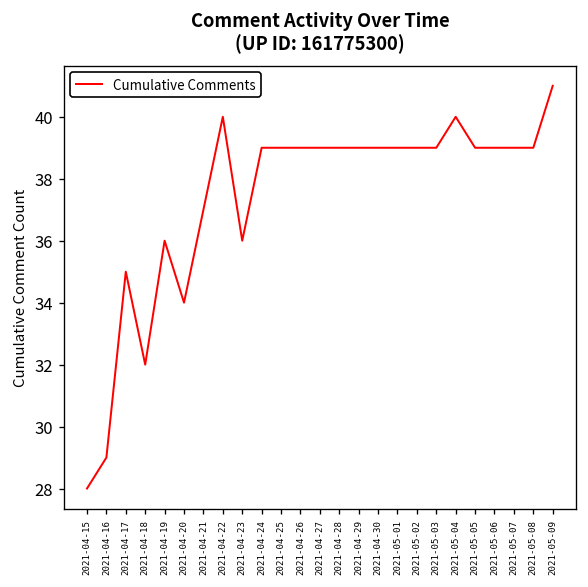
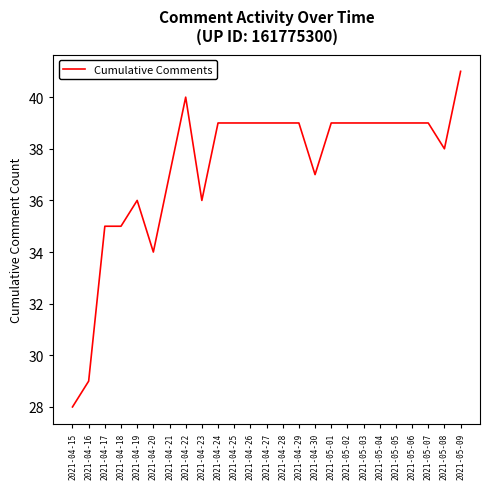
  {
    "2021-04-15": 28,
    "2021-04-16": 29,
    "2021-04-17": 35,
-   "2021-04-18": 32,
+   "2021-04-18": 35,
    "2021-04-19": 36,
    "2021-04-20": 34,
    "2021-04-21": 37,
    "2021-04-22": 40,
    "2021-04-23": 36,
    "2021-04-24": 39,
    "2021-04-25": 39,
    "2021-04-26": 39,
    "2021-04-27": 39,
    "2021-04-28": 39,
    "2021-04-29": 39,
-   "2021-04-30": 39,
+   "2021-04-30": 37,
    "2021-05-01": 39,
    "2021-05-02": 39,
    "2021-05-03": 39,
-   "2021-05-04": 40,
+   "2021-05-04": 39,
    "2021-05-05": 39,
    "2021-05-06": 39,
    "2021-05-07": 39,
-   "2021-05-08": 39,
+   "2021-05-08": 38,
    "2021-05-09": 41
  }
